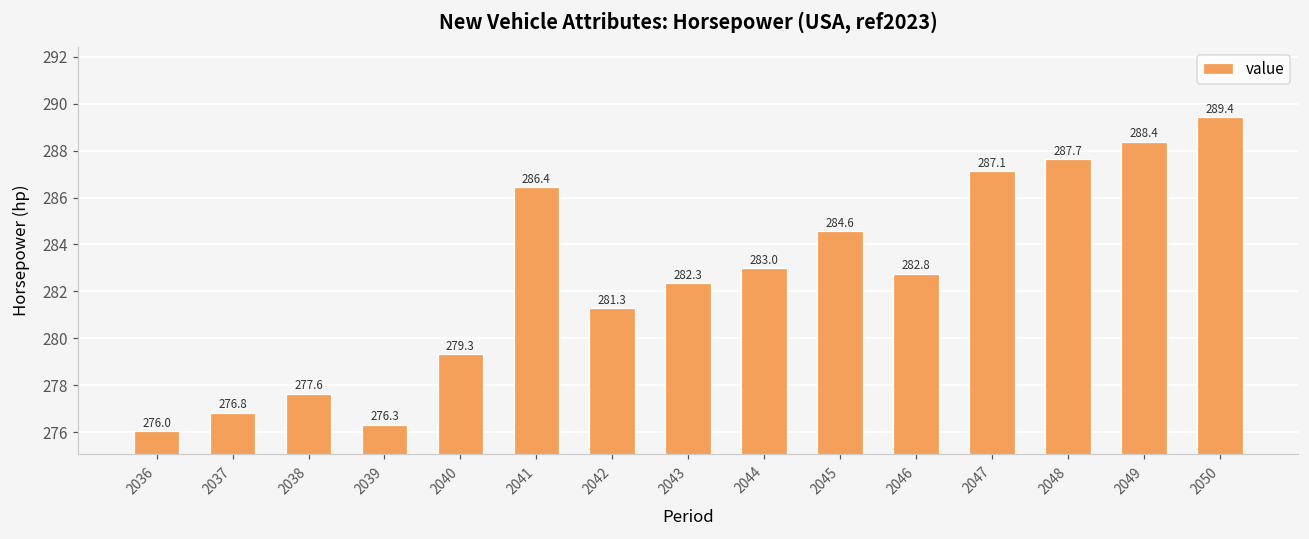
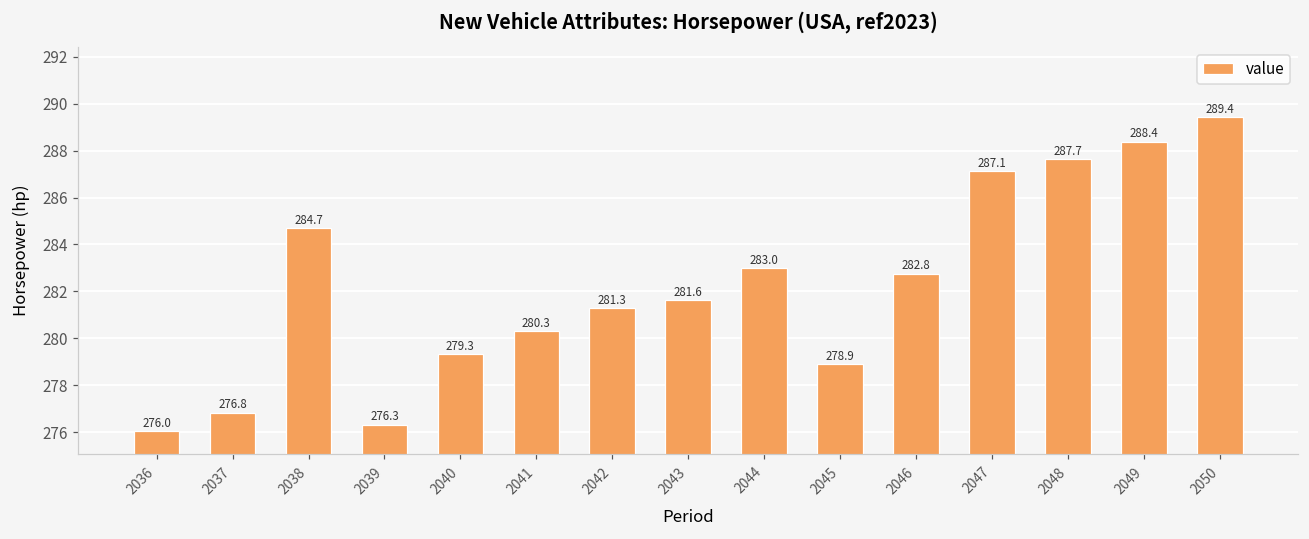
  {
    "2036": 276.0,
    "2037": 276.8,
-   "2038": 277.6,
+   "2038": 284.7,
    "2039": 276.3,
    "2040": 279.3,
-   "2041": 286.4,
+   "2041": 280.3,
    "2042": 281.3,
-   "2043": 282.3,
+   "2043": 281.6,
    "2044": 283.0,
-   "2045": 284.6,
+   "2045": 278.9,
    "2046": 282.8,
    "2047": 287.1,
    "2048": 287.7,
    "2049": 288.4,
    "2050": 289.4
  }
